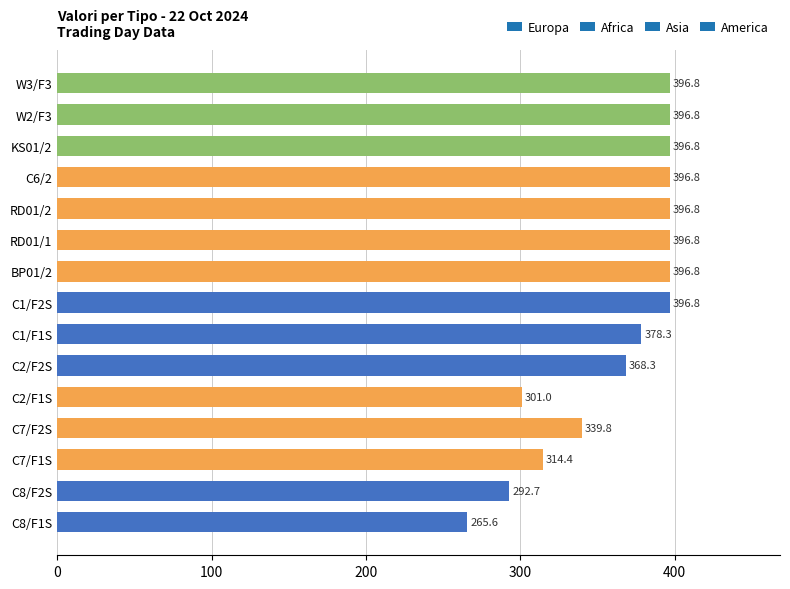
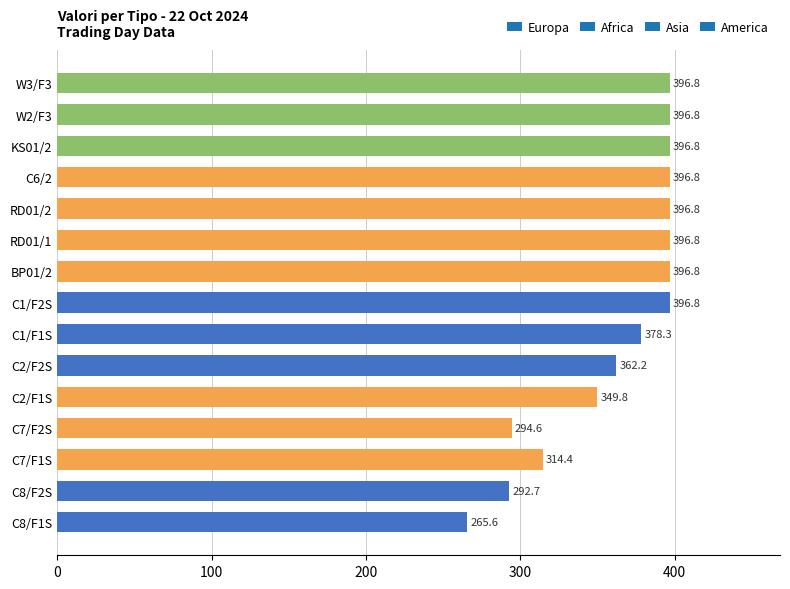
  {
    "W3/F3": 396.8,
    "W2/F3": 396.8,
    "KS01/2": 396.8,
    "C6/2": 396.8,
    "RD01/2": 396.8,
    "RD01/1": 396.8,
    "BP01/2": 396.8,
    "C1/F2S": 396.8,
    "C1/F1S": 378.3,
-   "C2/F2S": 368.3,
-   "C2/F1S": 301.0,
-   "C7/F2S": 339.8,
+   "C2/F2S": 362.2,
+   "C2/F1S": 349.8,
+   "C7/F2S": 294.6,
    "C7/F1S": 314.4,
    "C8/F2S": 292.7,
    "C8/F1S": 265.6
  }
